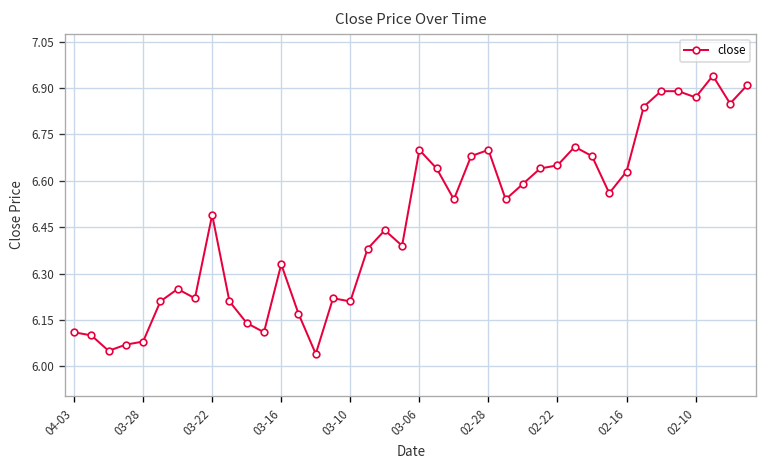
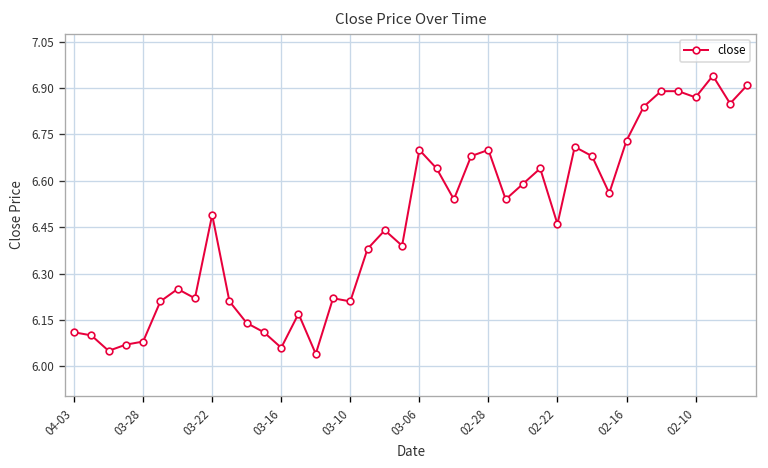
  {
    "04-03": 6.11,
    "03-28": 6.08,
    "03-22": 6.49,
-   "03-16": 6.33,
+   "03-16": 6.06,
    "03-10": 6.21,
    "03-06": 6.70,
    "02-28": 6.70,
-   "02-22": 6.65,
-   "02-16": 6.63,
+   "02-22": 6.46,
+   "02-16": 6.73,
    "02-10": 6.87
  }
